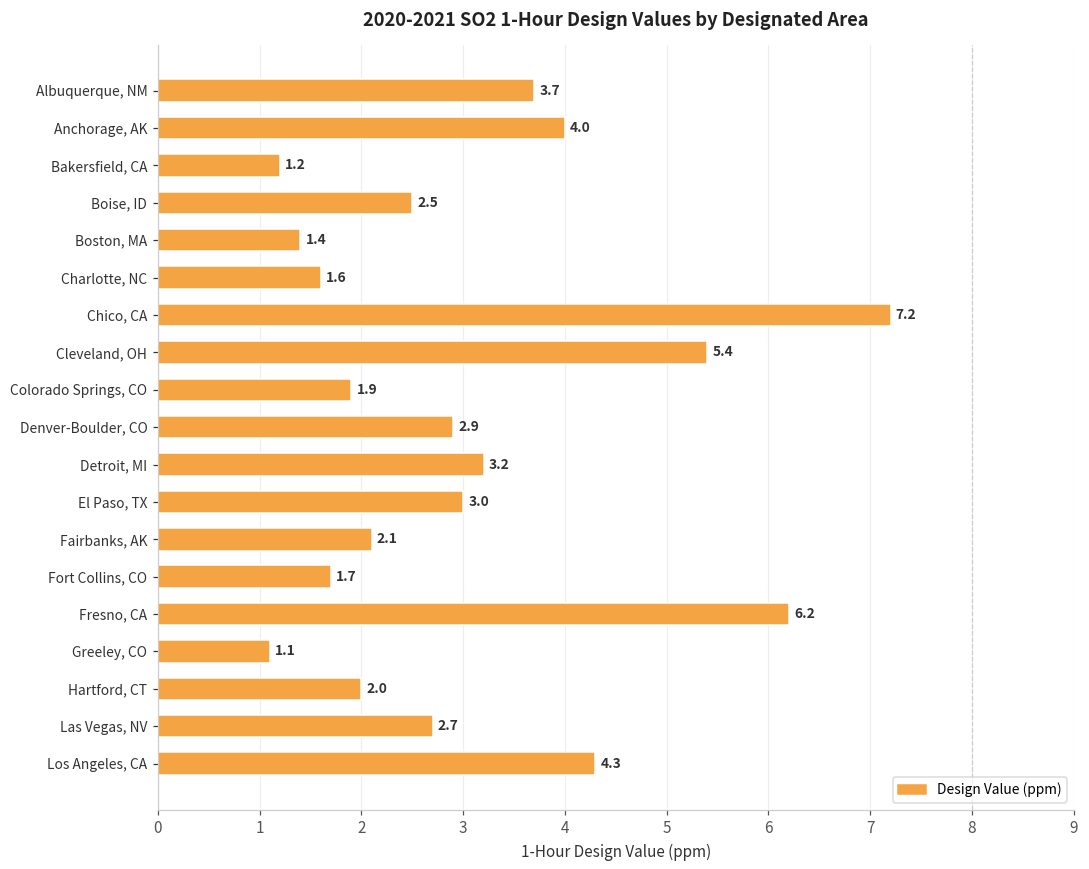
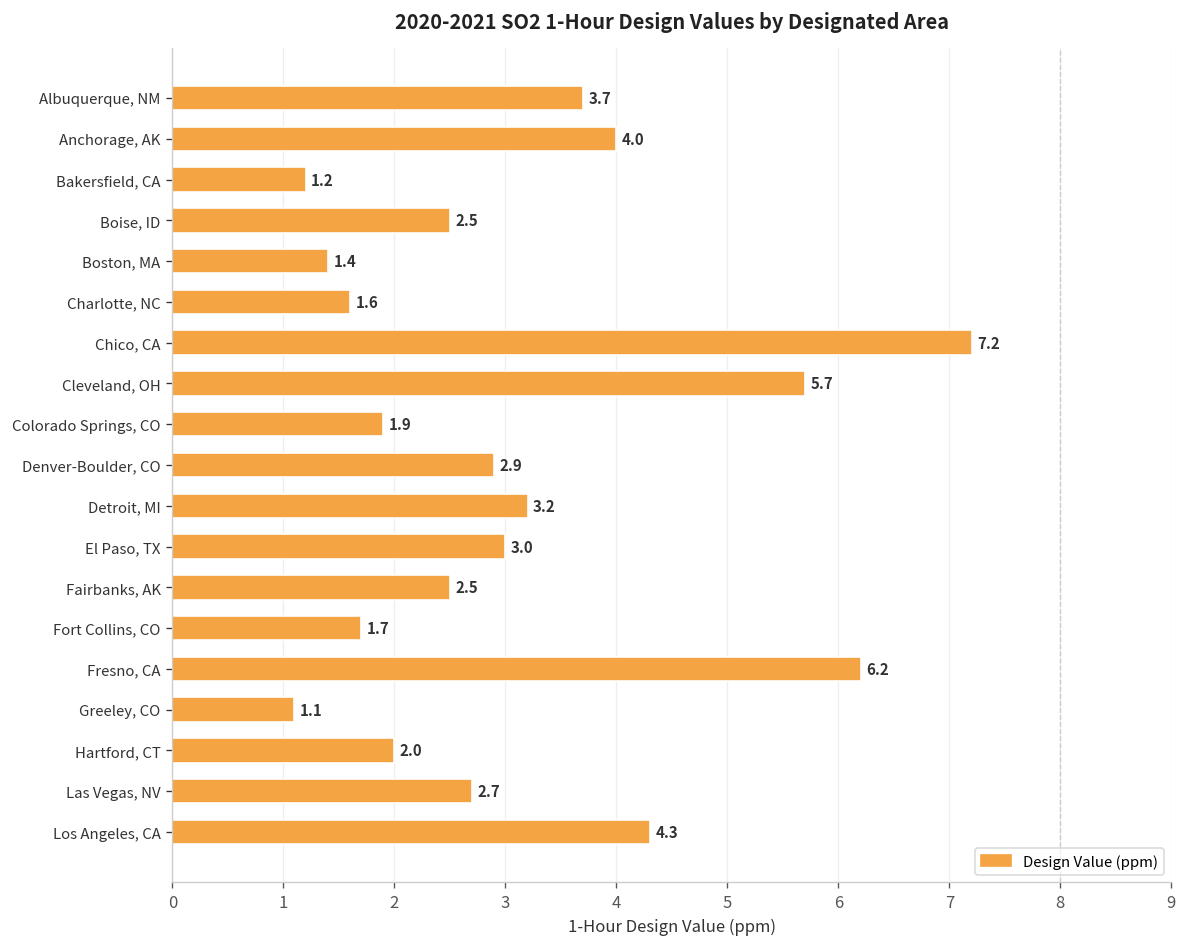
  {
    "Albuquerque, NM": 3.7,
    "Anchorage, AK": 4.0,
    "Bakersfield, CA": 1.2,
    "Boise, ID": 2.5,
    "Boston, MA": 1.4,
    "Charlotte, NC": 1.6,
    "Chico, CA": 7.2,
-   "Cleveland, OH": 5.4,
+   "Cleveland, OH": 5.7,
    "Colorado Springs, CO": 1.9,
    "Denver-Boulder, CO": 2.9,
    "Detroit, MI": 3.2,
    "El Paso, TX": 3.0,
-   "Fairbanks, AK": 2.1,
+   "Fairbanks, AK": 2.5,
    "Fort Collins, CO": 1.7,
    "Fresno, CA": 6.2,
    "Greeley, CO": 1.1,
    "Hartford, CT": 2.0,
    "Las Vegas, NV": 2.7,
    "Los Angeles, CA": 4.3
  }
